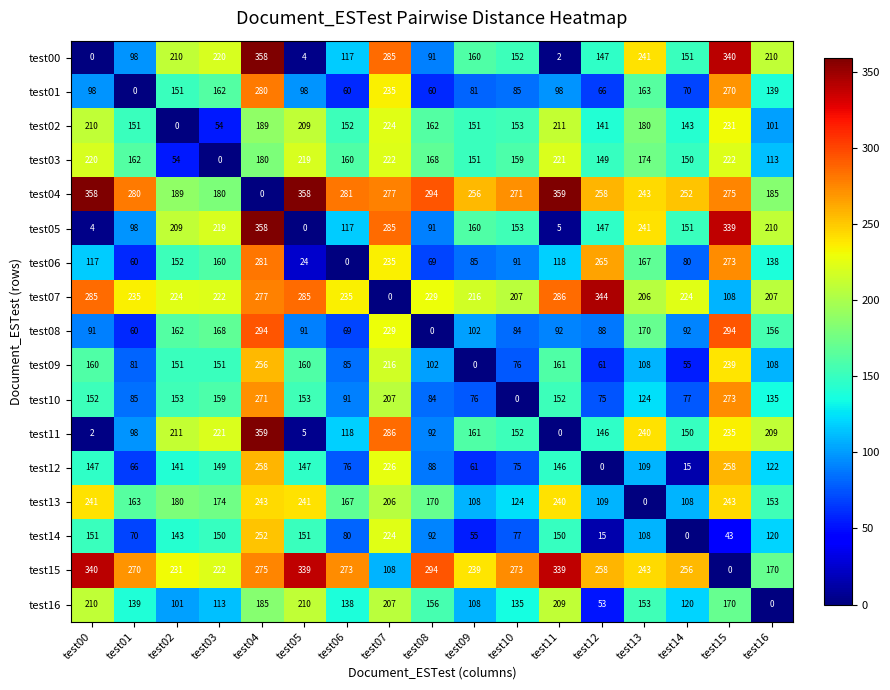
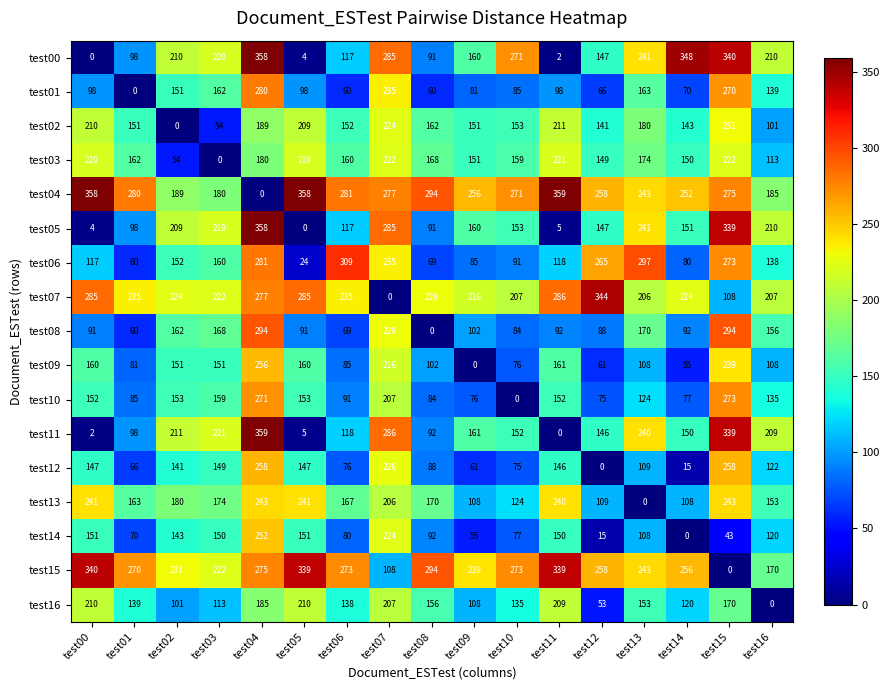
  {
    "test00": {
      "test00": 0,
      "test01": 98,
      "test02": 210,
      "test03": 220,
      "test04": 358,
      "test05": 4,
      "test06": 117,
      "test07": 285,
      "test08": 91,
      "test09": 160,
-     "test10": 152,
+     "test10": 271,
      "test11": 2,
      "test12": 147,
      "test13": 241,
-     "test14": 151,
+     "test14": 348,
      "test15": 340,
      "test16": 210
    },
    "test06": {
      "test00": 117,
      "test01": 60,
      "test02": 152,
      "test03": 160,
      "test04": 281,
      "test05": 24,
-     "test06": 0,
+     "test06": 309,
      "test07": 235,
      "test08": 69,
      "test09": 85,
      "test10": 91,
      "test11": 118,
      "test12": 265,
-     "test13": 167,
+     "test13": 297,
      "test14": 80,
      "test15": 273,
      "test16": 138
    },
    "test11": {
      "test00": 2,
      "test01": 98,
      "test02": 211,
      "test03": 221,
      "test04": 359,
      "test05": 5,
      "test06": 118,
      "test07": 286,
      "test08": 92,
      "test09": 161,
      "test10": 152,
      "test11": 0,
      "test12": 146,
      "test13": 240,
      "test14": 150,
-     "test15": 235,
+     "test15": 339,
      "test16": 209
    }
  }
